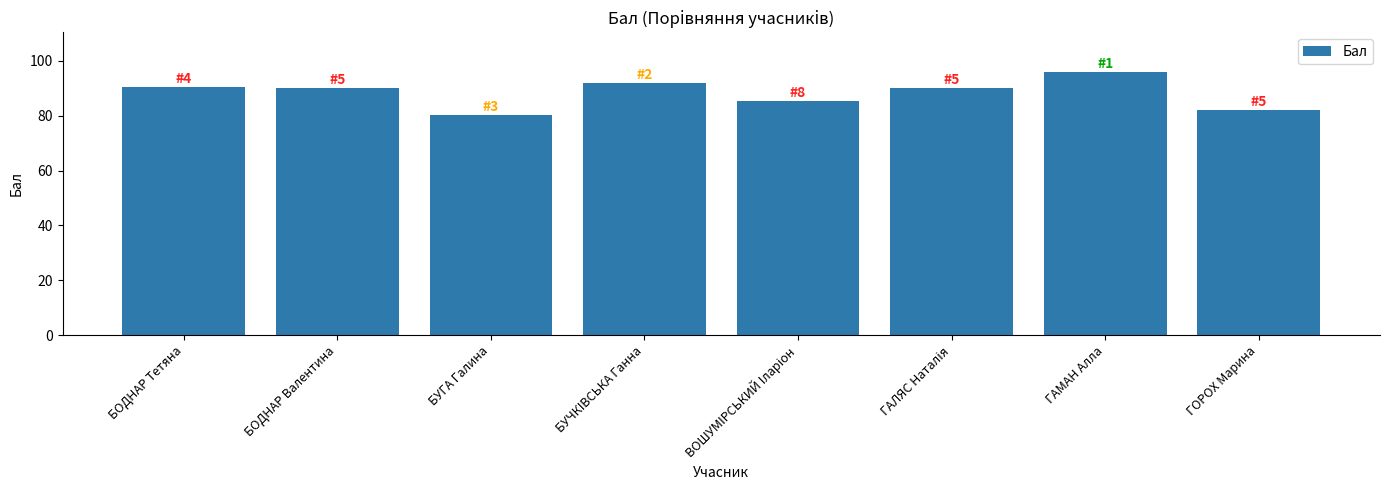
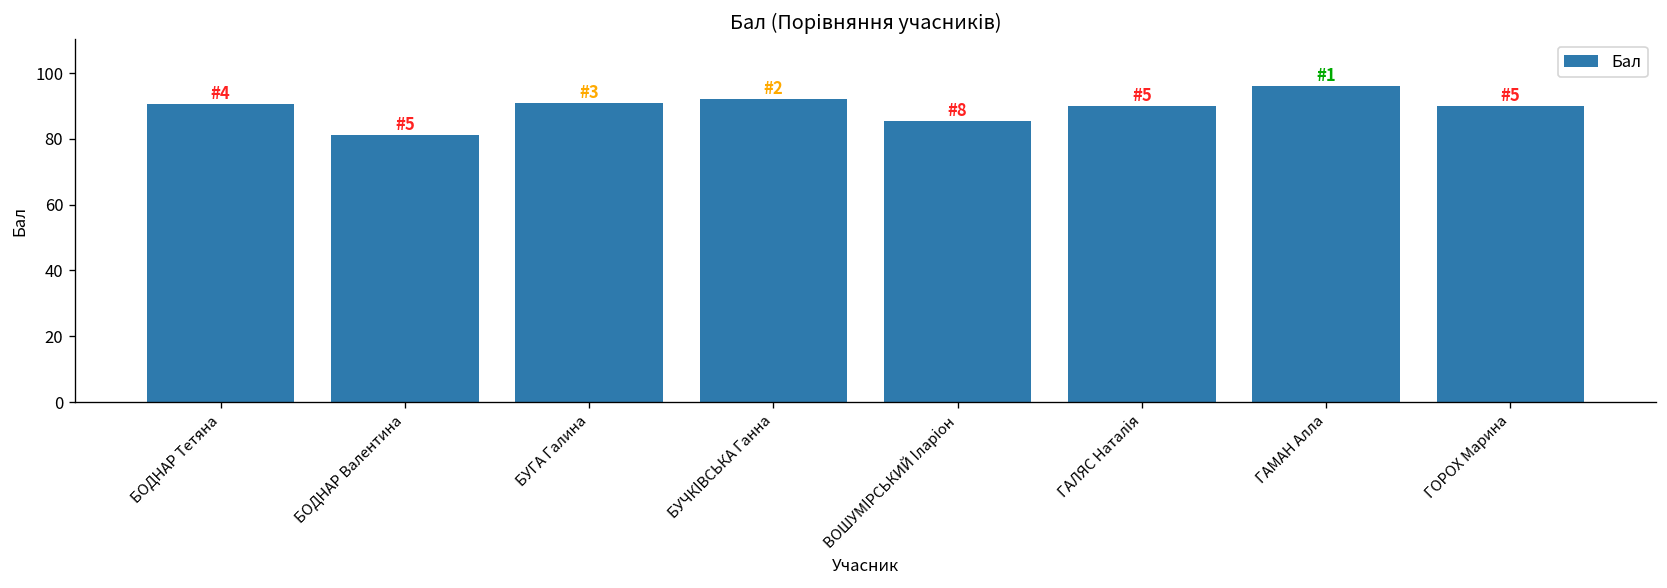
  {
-   "БОДНАР Валентина": 90,
-   "БУГА Галина": 80,
-   "ГОРОХ Марина": 82
+   "БОДНАР Валентина": 81,
+   "БУГА Галина": 91,
+   "ГОРОХ Марина": 90
  }
